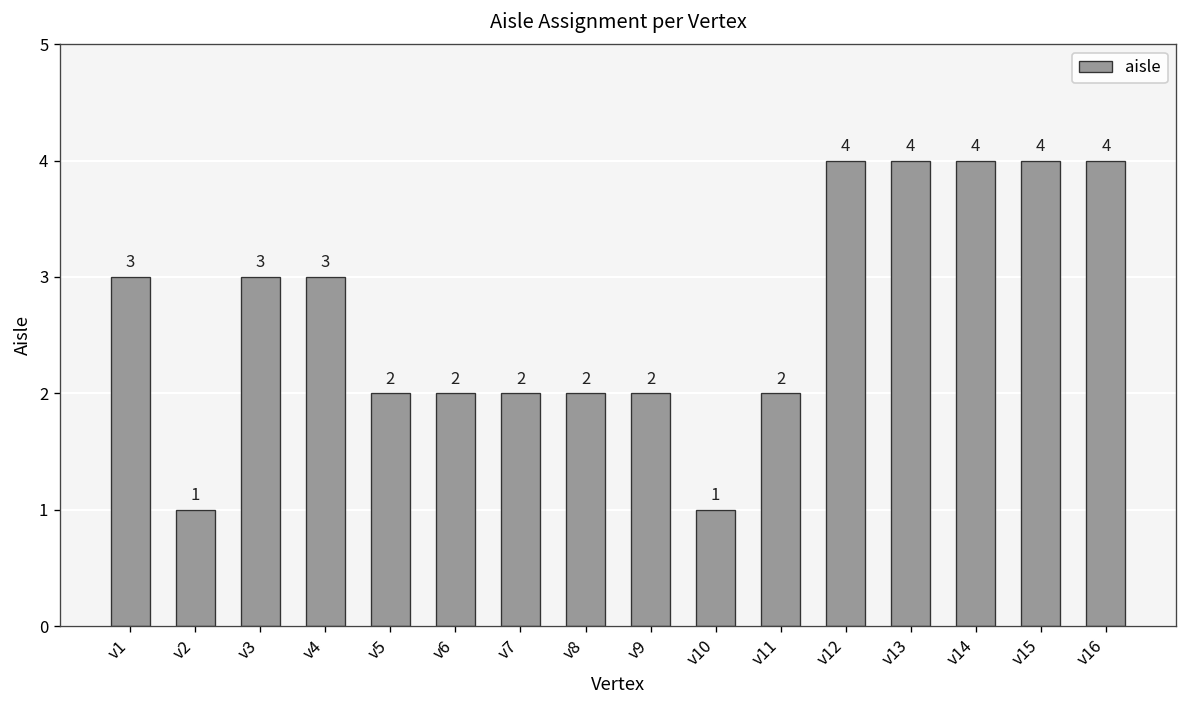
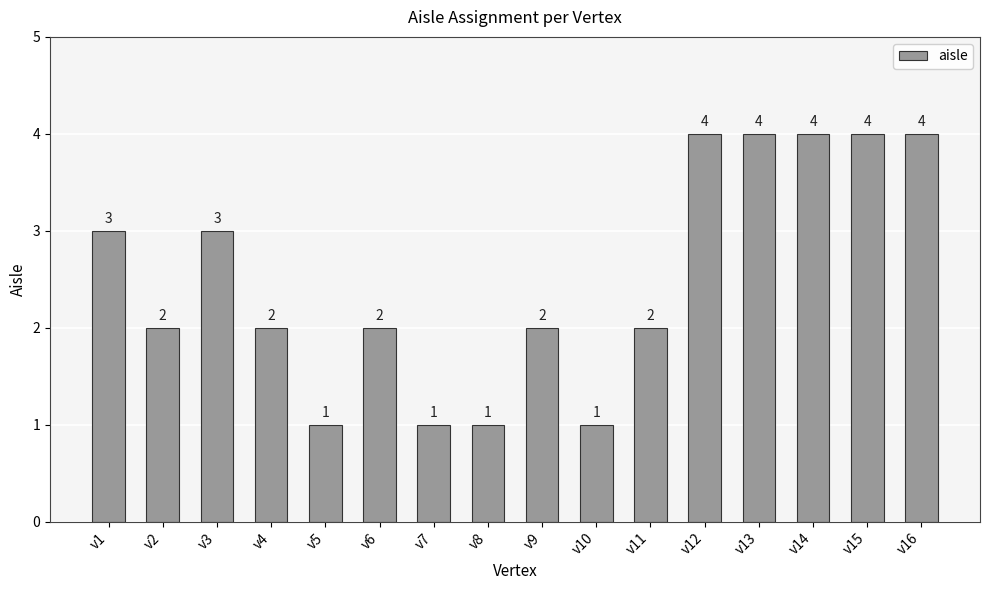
  {
    "v1": 3,
-   "v2": 1,
+   "v2": 2,
    "v3": 3,
-   "v4": 3,
-   "v5": 2,
+   "v4": 2,
+   "v5": 1,
    "v6": 2,
-   "v7": 2,
-   "v8": 2,
+   "v7": 1,
+   "v8": 1,
    "v9": 2,
    "v10": 1,
    "v11": 2,
    "v12": 4,
    "v13": 4,
    "v14": 4,
    "v15": 4,
    "v16": 4
  }
